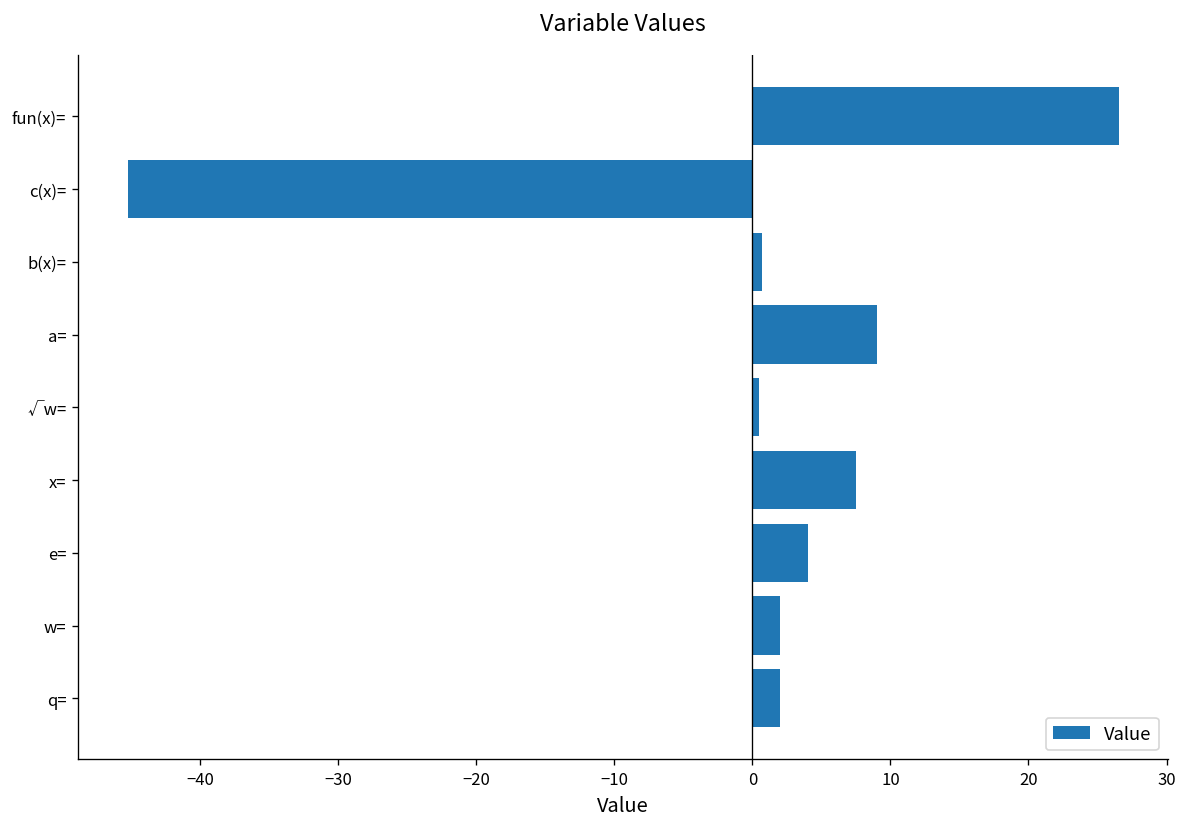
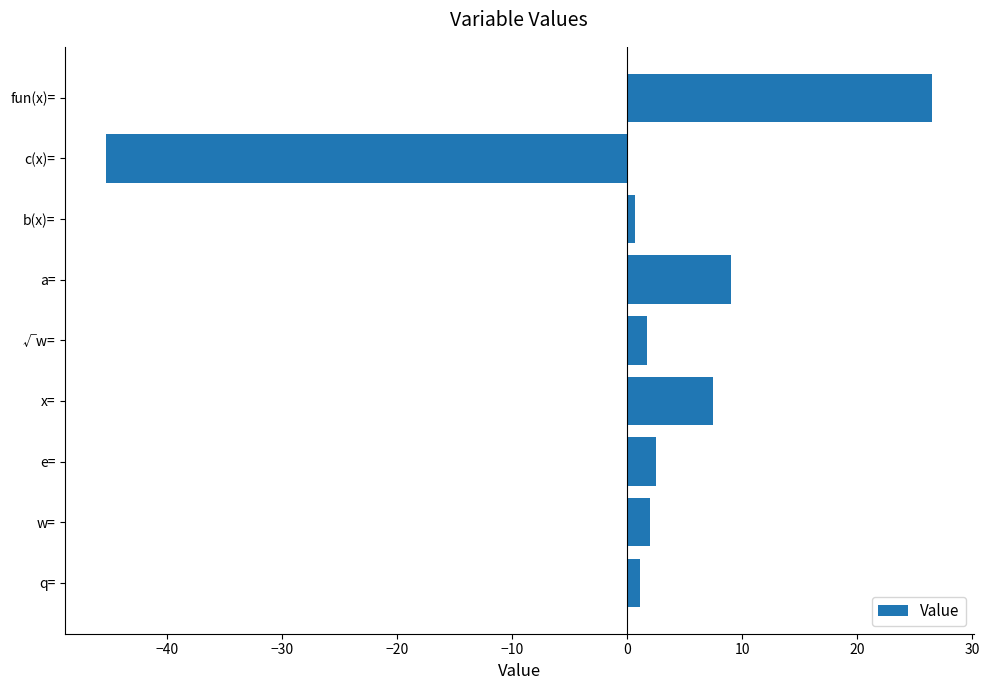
  {
    "fun(x)=": 26.5,
    "c(x)=": -45.3,
    "b(x)=": 0.7,
    "a=": 9.0,
-   "√w=": 0.5,
+   "√w=": 1.7,
    "x=": 7.5,
-   "e=": 4.0,
+   "e=": 2.5,
    "w=": 2.0,
-   "q=": 2.0
+   "q=": 1.1
  }
